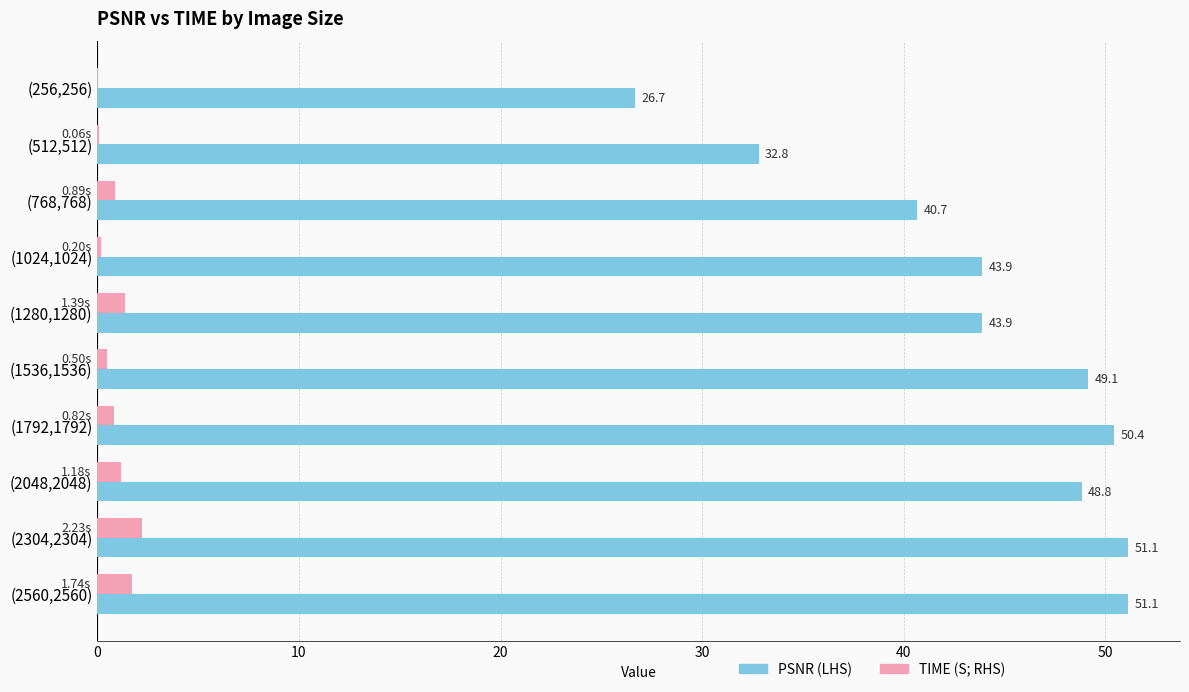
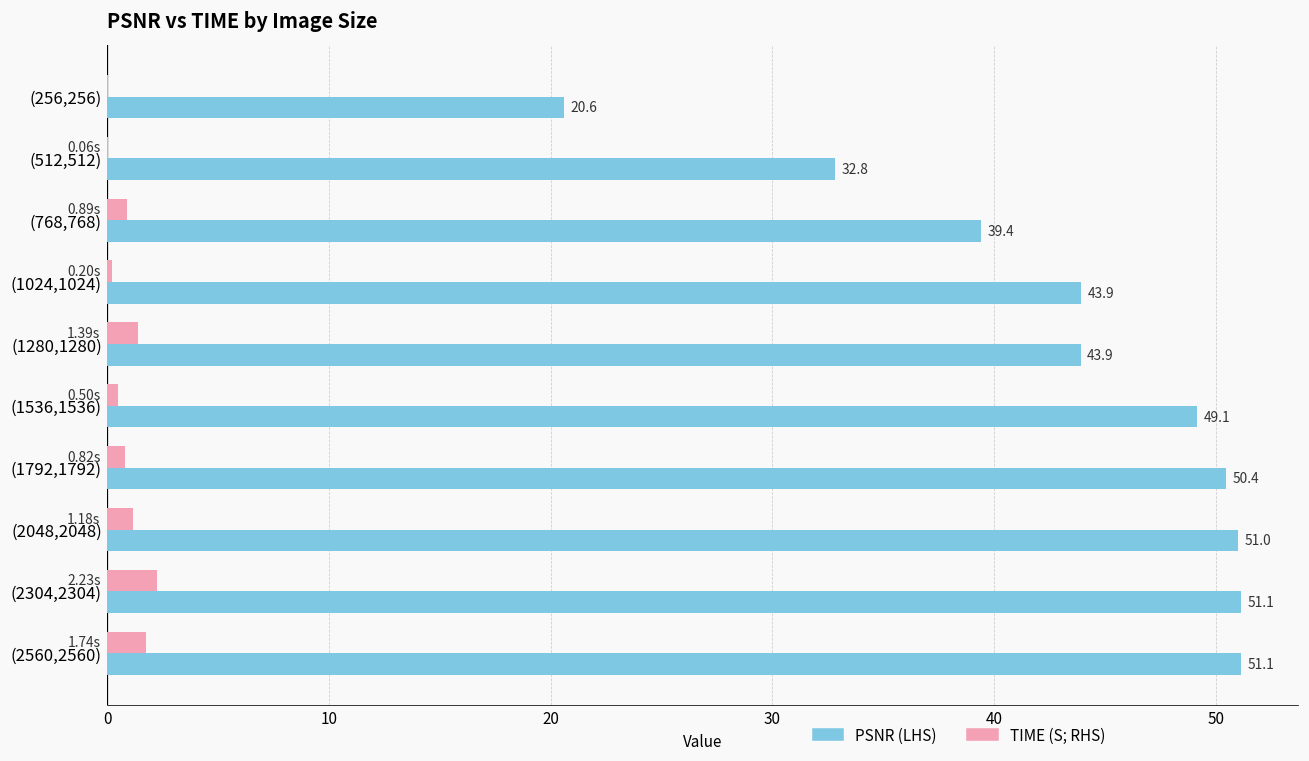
  {
    "PSNR (LHS)": {
-     "(256,256)": "26.7",
+     "(256,256)": "20.6",
      "(512,512)": "32.8",
-     "(768,768)": "40.7",
+     "(768,768)": "39.4",
      "(1024,1024)": "43.9",
      "(1280,1280)": "43.9",
      "(1536,1536)": "49.1",
      "(1792,1792)": "50.4",
-     "(2048,2048)": "48.8",
+     "(2048,2048)": "51.0",
      "(2304,2304)": "51.1",
      "(2560,2560)": "51.1"
    },
    "TIME (S; RHS)": {
      "(512,512)": "0.06s",
      "(768,768)": "0.89s",
      "(1024,1024)": "0.20s",
      "(1536,1536)": "0.50s",
      "(1792,1792)": "0.82s"
    }
  }
